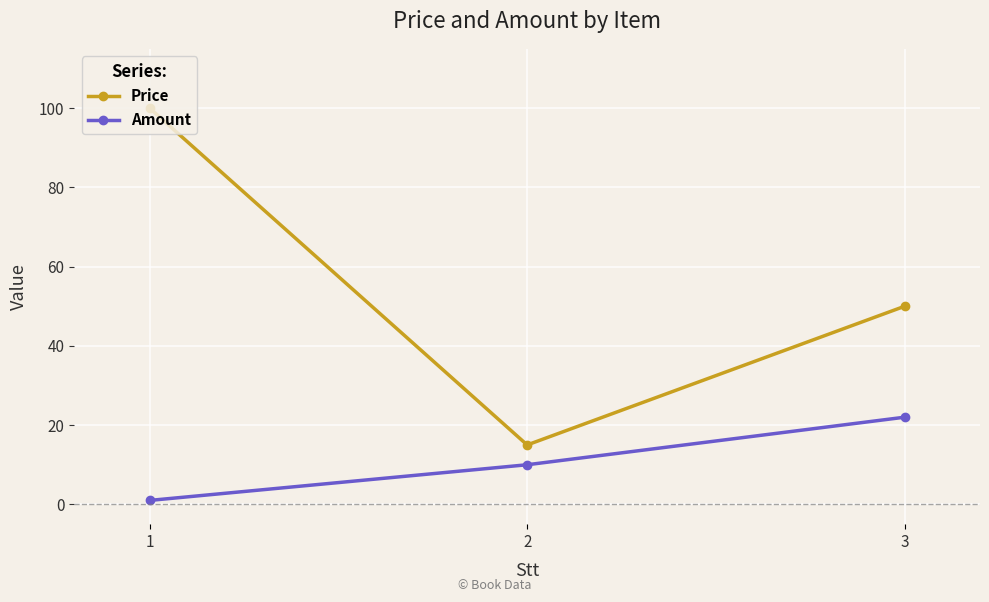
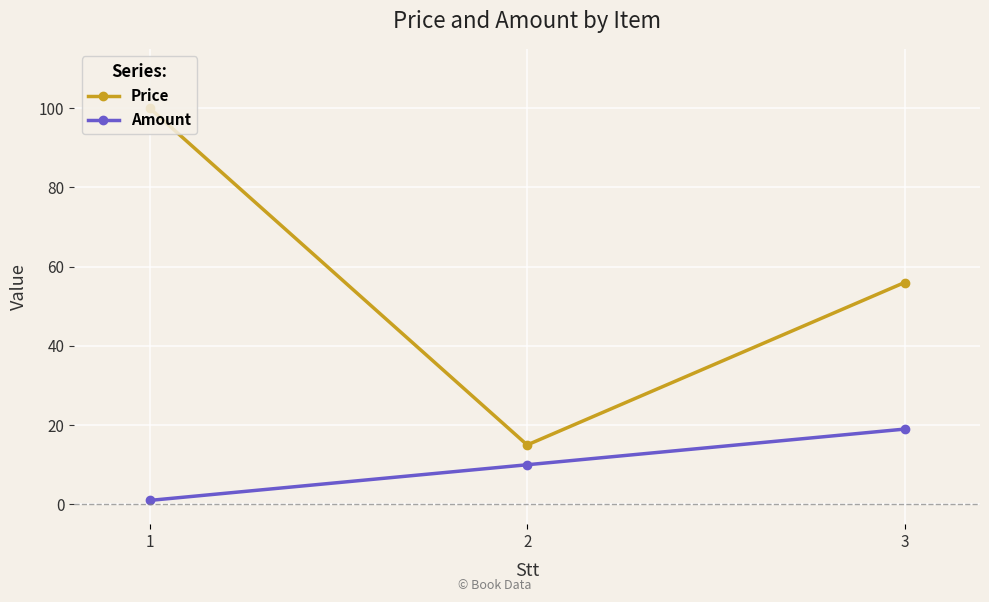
  {
    "Price": {
      "2": 15,
-     "3": 50
+     "3": 56
    },
    "Amount": {
      "1": 1,
      "2": 10,
-     "3": 22
+     "3": 19
    }
  }
